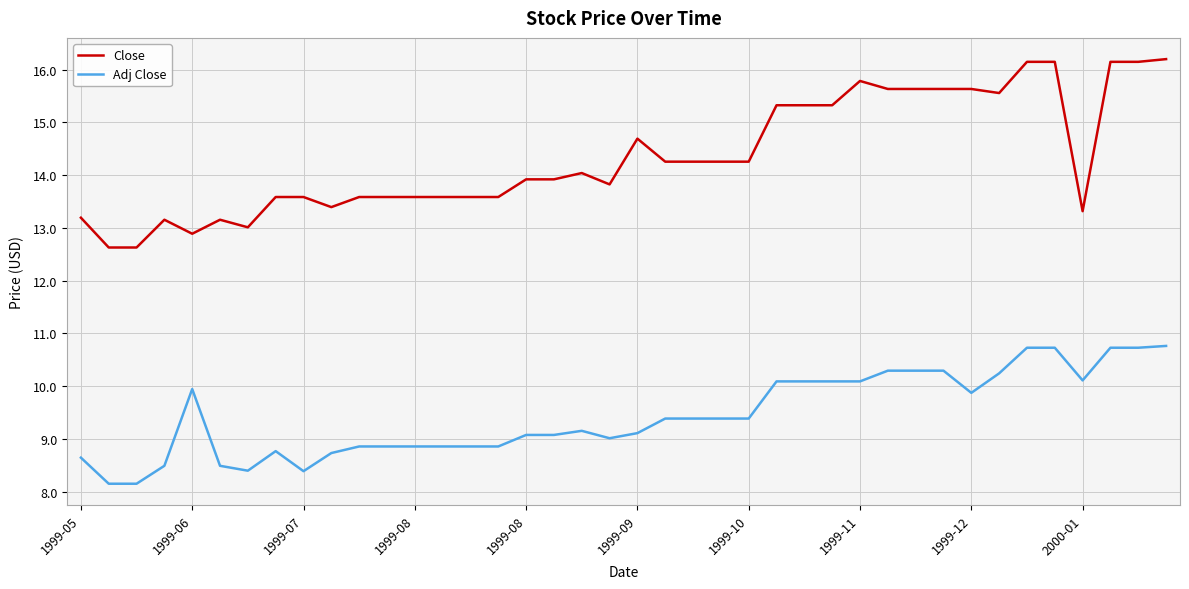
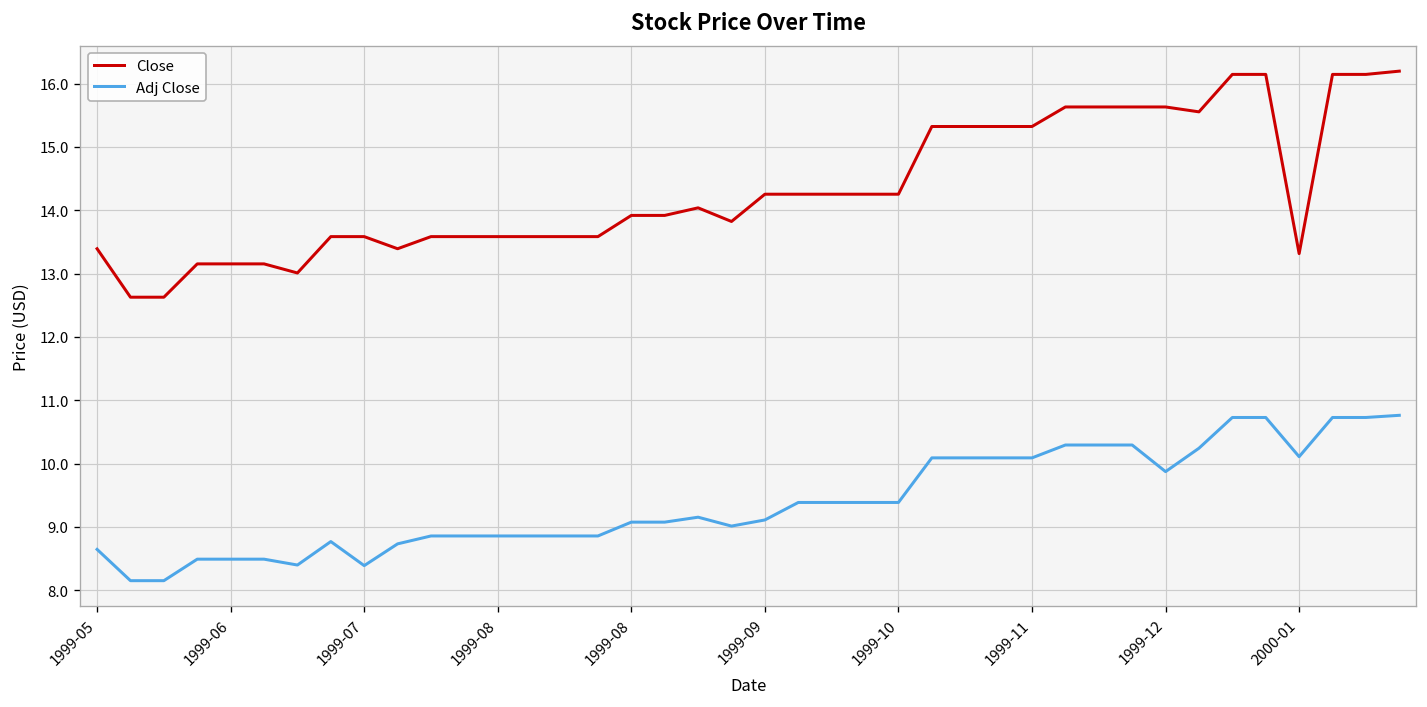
  {
    "Close": {
-     "1999-05": 13.2,
-     "1999-06": 12.9,
+     "1999-05": 13.4,
+     "1999-06": 13.2,
      "1999-07": 13.6,
-     "1999-09": 14.7,
+     "1999-09": 14.3,
      "1999-10": 14.3,
-     "1999-11": 15.8,
+     "1999-11": 15.3,
      "1999-12": 15.6,
      "2000-01": 13.3
    },
    "Adj Close": {
      "1999-05": 8.6,
-     "1999-06": 9.9,
+     "1999-06": 8.5,
      "1999-07": 8.4,
      "1999-09": 9.1,
      "1999-10": 9.4,
      "1999-11": 10.1,
      "1999-12": 9.9,
      "2000-01": 10.1
    }
  }
